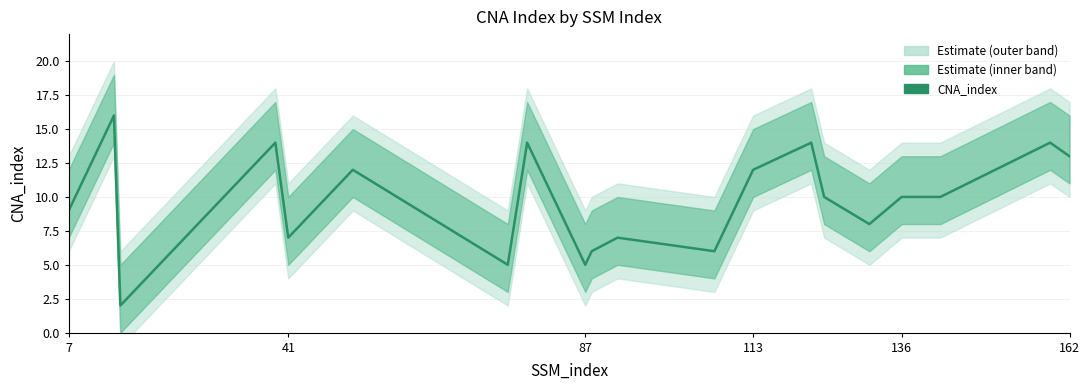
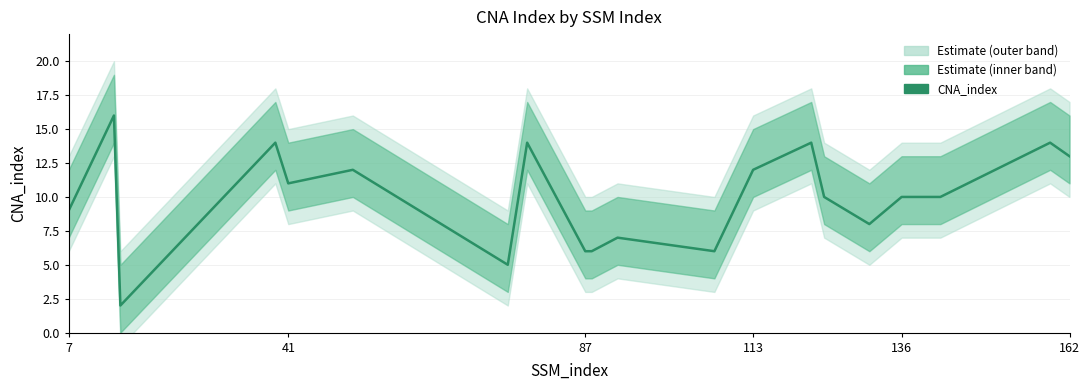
  {
    "CNA_index": {
      "7": 9,
-     "41": 7,
-     "87": 5,
+     "41": 11,
+     "87": 6,
      "113": 12,
      "136": 10,
      "162": 13
    }
  }
